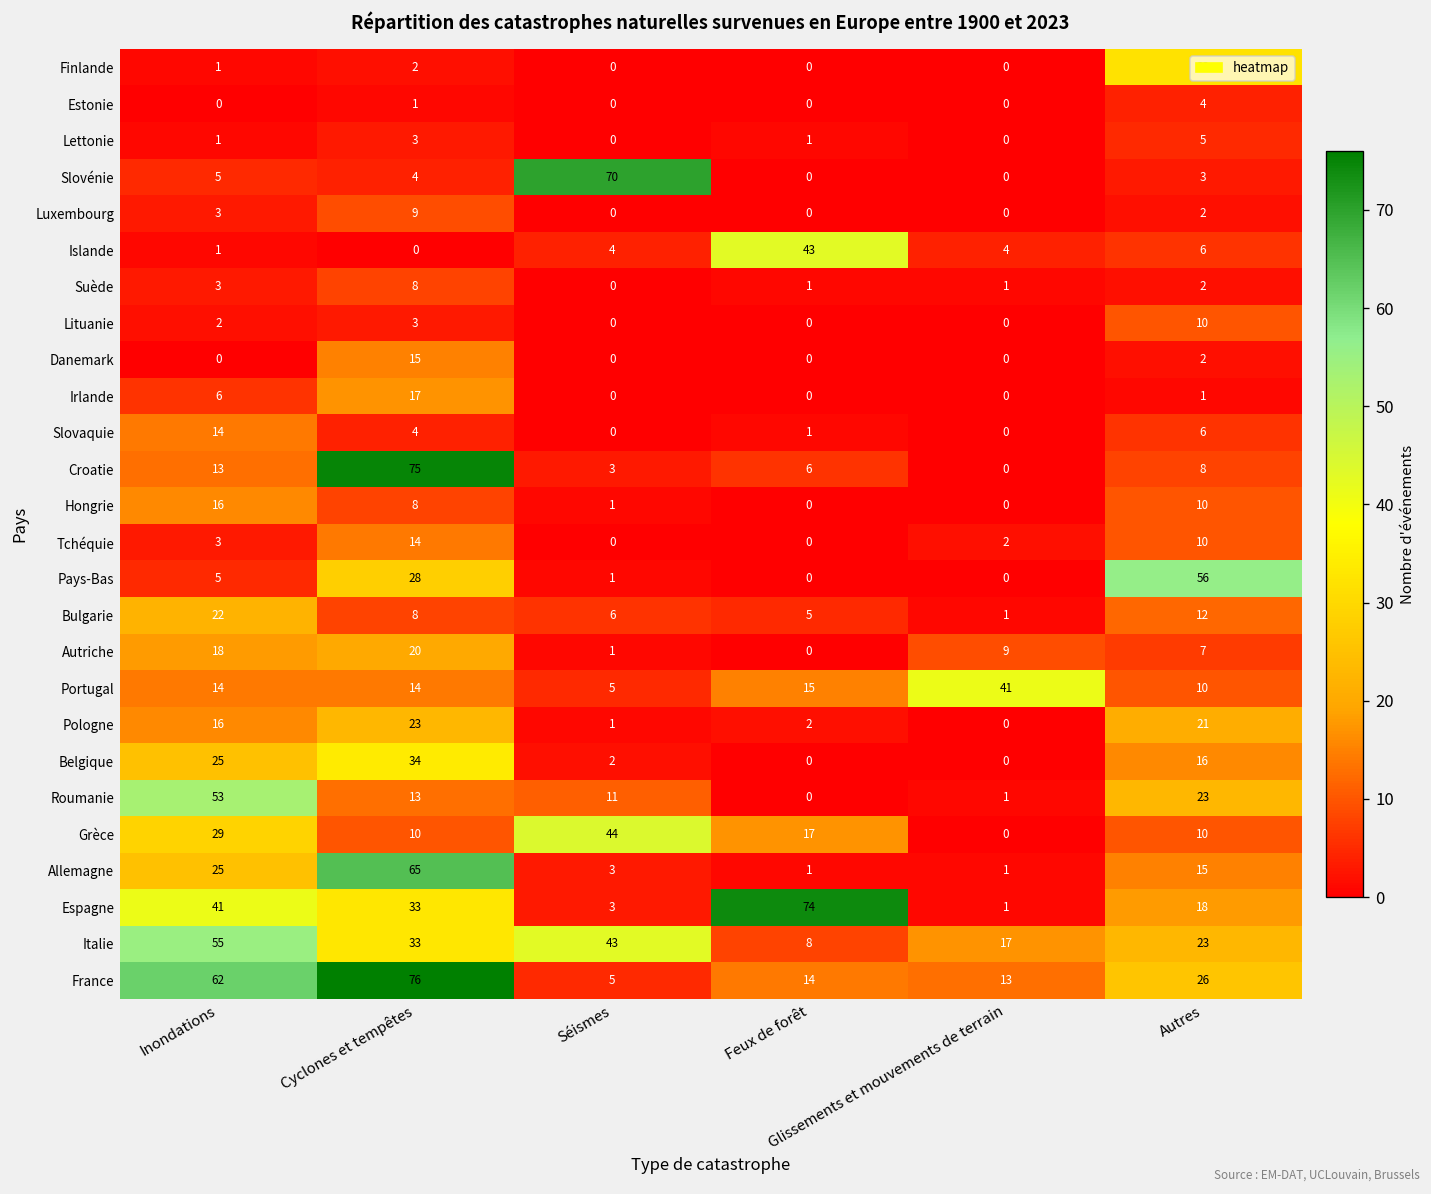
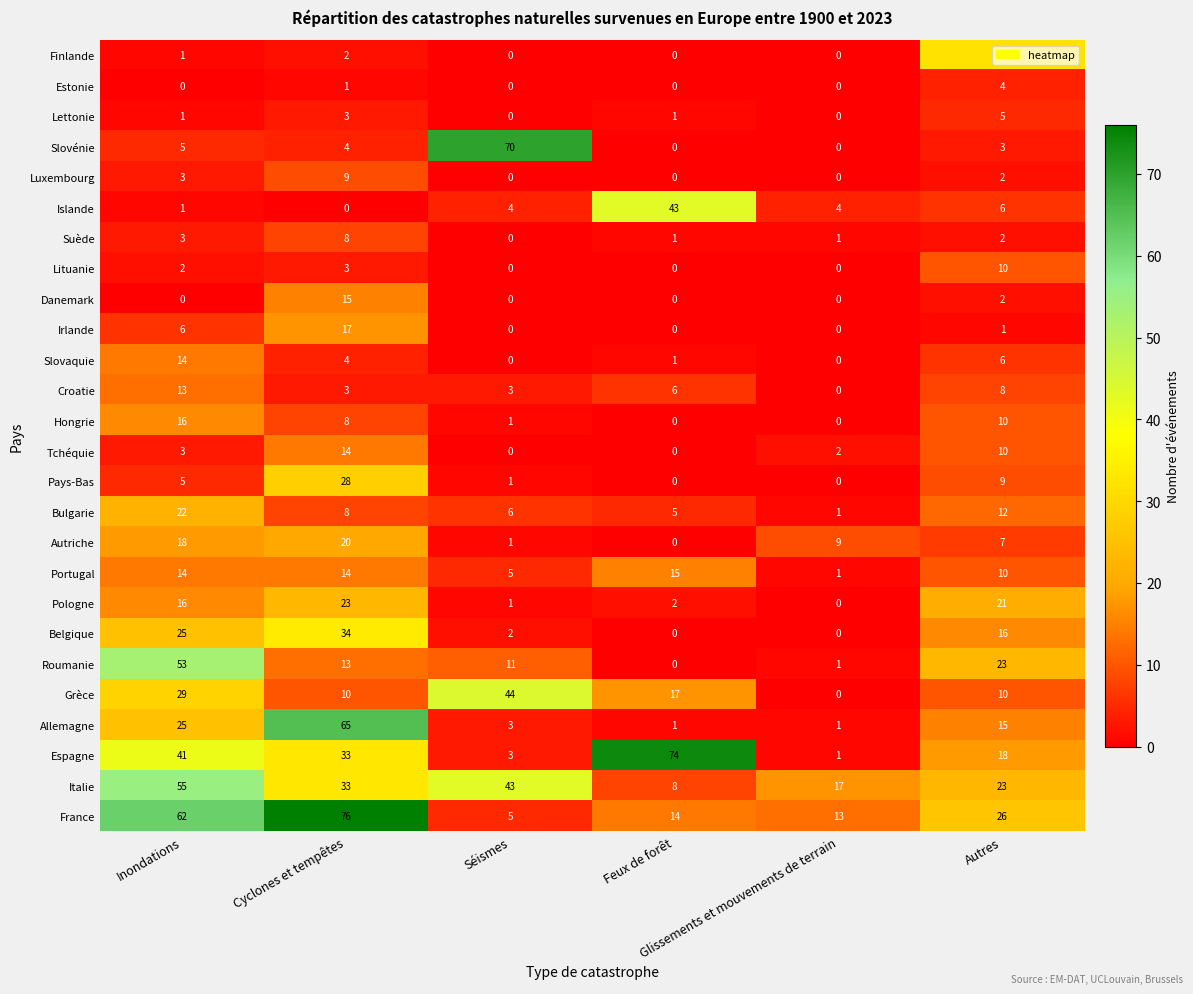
  {
    "Finlande": {
      "Inondations": 1,
      "Cyclones et tempêtes": 2,
      "Séismes": 0,
      "Feux de forêt": 0,
      "Glissements et mouvements de terrain": 0
    },
    "Estonie": {
      "Inondations": 0,
      "Cyclones et tempêtes": 1,
      "Séismes": 0,
      "Feux de forêt": 0,
      "Glissements et mouvements de terrain": 0,
      "Autres": 4
    },
    "Lettonie": {
      "Inondations": 1,
      "Cyclones et tempêtes": 3,
      "Séismes": 0,
      "Feux de forêt": 1,
      "Glissements et mouvements de terrain": 0,
      "Autres": 5
    },
    "Slovénie": {
      "Inondations": 5,
      "Cyclones et tempêtes": 4,
      "Séismes": 70,
      "Feux de forêt": 0,
      "Glissements et mouvements de terrain": 0,
      "Autres": 3
    },
    "Luxembourg": {
      "Inondations": 3,
      "Cyclones et tempêtes": 9,
      "Séismes": 0,
      "Feux de forêt": 0,
      "Glissements et mouvements de terrain": 0,
      "Autres": 2
    },
    "Islande": {
      "Inondations": 1,
      "Cyclones et tempêtes": 0,
      "Séismes": 4,
      "Feux de forêt": 43,
      "Glissements et mouvements de terrain": 4,
      "Autres": 6
    },
    "Suède": {
      "Inondations": 3,
      "Cyclones et tempêtes": 8,
      "Séismes": 0,
      "Feux de forêt": 1,
      "Glissements et mouvements de terrain": 1,
      "Autres": 2
    },
    "Lituanie": {
      "Inondations": 2,
      "Cyclones et tempêtes": 3,
      "Séismes": 0,
      "Feux de forêt": 0,
      "Glissements et mouvements de terrain": 0,
      "Autres": 10
    },
    "Danemark": {
      "Inondations": 0,
      "Cyclones et tempêtes": 15,
      "Séismes": 0,
      "Feux de forêt": 0,
      "Glissements et mouvements de terrain": 0,
      "Autres": 2
    },
    "Irlande": {
      "Inondations": 6,
      "Cyclones et tempêtes": 17,
      "Séismes": 0,
      "Feux de forêt": 0,
      "Glissements et mouvements de terrain": 0,
      "Autres": 1
    },
    "Slovaquie": {
      "Inondations": 14,
      "Cyclones et tempêtes": 4,
      "Séismes": 0,
      "Feux de forêt": 1,
      "Glissements et mouvements de terrain": 0,
      "Autres": 6
    },
    "Croatie": {
      "Inondations": 13,
-     "Cyclones et tempêtes": 75,
+     "Cyclones et tempêtes": 3,
      "Séismes": 3,
      "Feux de forêt": 6,
      "Glissements et mouvements de terrain": 0,
      "Autres": 8
    },
    "Hongrie": {
      "Inondations": 16,
      "Cyclones et tempêtes": 8,
      "Séismes": 1,
      "Feux de forêt": 0,
      "Glissements et mouvements de terrain": 0,
      "Autres": 10
    },
    "Tchéquie": {
      "Inondations": 3,
      "Cyclones et tempêtes": 14,
      "Séismes": 0,
      "Feux de forêt": 0,
      "Glissements et mouvements de terrain": 2,
      "Autres": 10
    },
    "Pays-Bas": {
      "Inondations": 5,
      "Cyclones et tempêtes": 28,
      "Séismes": 1,
      "Feux de forêt": 0,
      "Glissements et mouvements de terrain": 0,
-     "Autres": 56
+     "Autres": 9
    },
    "Bulgarie": {
      "Inondations": 22,
      "Cyclones et tempêtes": 8,
      "Séismes": 6,
      "Feux de forêt": 5,
      "Glissements et mouvements de terrain": 1,
      "Autres": 12
    },
    "Autriche": {
      "Inondations": 18,
      "Cyclones et tempêtes": 20,
      "Séismes": 1,
      "Feux de forêt": 0,
      "Glissements et mouvements de terrain": 9,
      "Autres": 7
    },
    "Portugal": {
      "Inondations": 14,
      "Cyclones et tempêtes": 14,
      "Séismes": 5,
      "Feux de forêt": 15,
-     "Glissements et mouvements de terrain": 41,
+     "Glissements et mouvements de terrain": 1,
      "Autres": 10
    },
    "Pologne": {
      "Inondations": 16,
      "Cyclones et tempêtes": 23,
      "Séismes": 1,
      "Feux de forêt": 2,
      "Glissements et mouvements de terrain": 0,
      "Autres": 21
    },
    "Belgique": {
      "Inondations": 25,
      "Cyclones et tempêtes": 34,
      "Séismes": 2,
      "Feux de forêt": 0,
      "Glissements et mouvements de terrain": 0,
      "Autres": 16
    },
    "Roumanie": {
      "Inondations": 53,
      "Cyclones et tempêtes": 13,
      "Séismes": 11,
      "Feux de forêt": 0,
      "Glissements et mouvements de terrain": 1,
      "Autres": 23
    },
    "Grèce": {
      "Inondations": 29,
      "Cyclones et tempêtes": 10,
      "Séismes": 44,
      "Feux de forêt": 17,
      "Glissements et mouvements de terrain": 0,
      "Autres": 10
    },
    "Allemagne": {
      "Inondations": 25,
      "Cyclones et tempêtes": 65,
      "Séismes": 3,
      "Feux de forêt": 1,
      "Glissements et mouvements de terrain": 1,
      "Autres": 15
    },
    "Espagne": {
      "Inondations": 41,
      "Cyclones et tempêtes": 33,
      "Séismes": 3,
      "Feux de forêt": 74,
      "Glissements et mouvements de terrain": 1,
      "Autres": 18
    },
    "Italie": {
      "Inondations": 55,
      "Cyclones et tempêtes": 33,
      "Séismes": 43,
      "Feux de forêt": 8,
      "Glissements et mouvements de terrain": 17,
      "Autres": 23
    },
    "France": {
      "Inondations": 62,
      "Cyclones et tempêtes": 76,
      "Séismes": 5,
      "Feux de forêt": 14,
      "Glissements et mouvements de terrain": 13,
      "Autres": 26
    }
  }
